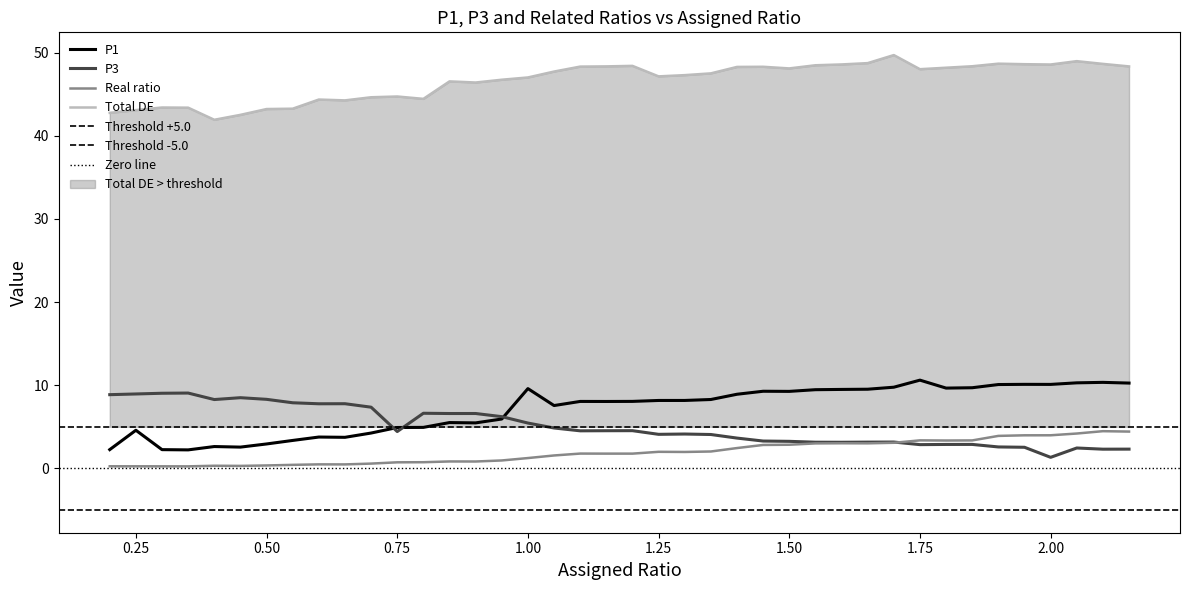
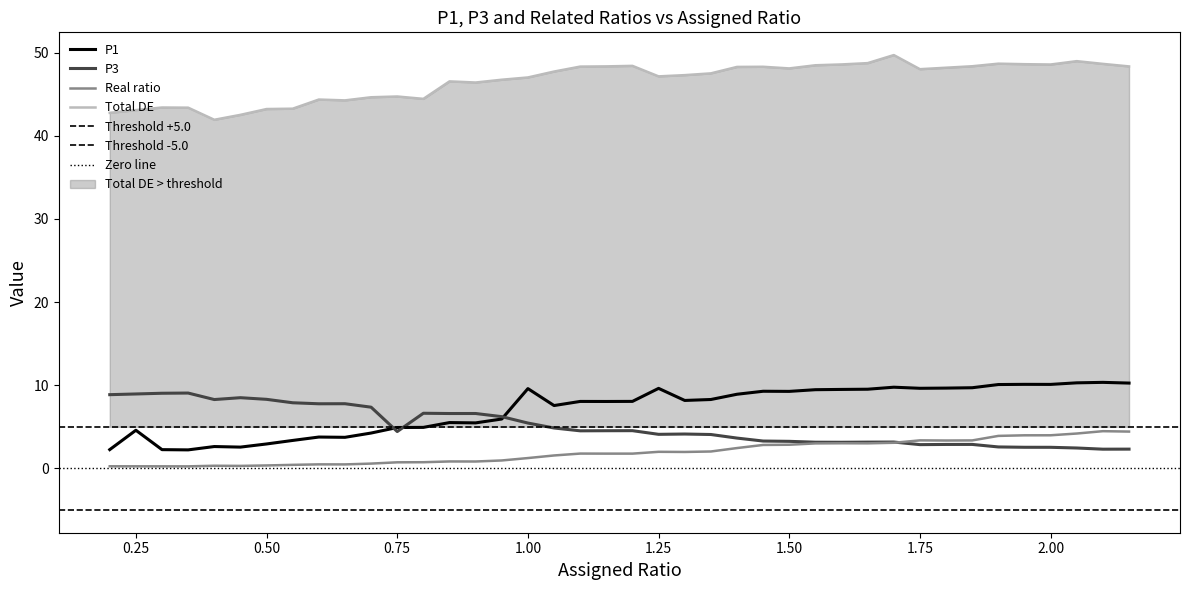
  {
    "P1": {
      "0.25": 5,
      "0.50": 3,
      "0.75": 5,
      "1.00": 10,
-     "1.25": 8,
+     "1.25": 10,
      "1.50": 9,
-     "1.75": 11,
+     "1.75": 10,
      "2.00": 10
    },
    "P3": {
      "0.25": 9,
      "0.50": 8,
      "0.75": 4,
      "1.00": 5,
      "1.25": 4,
      "1.50": 3,
      "1.75": 3,
-     "2.00": 1
+     "2.00": 3
    }
  }
